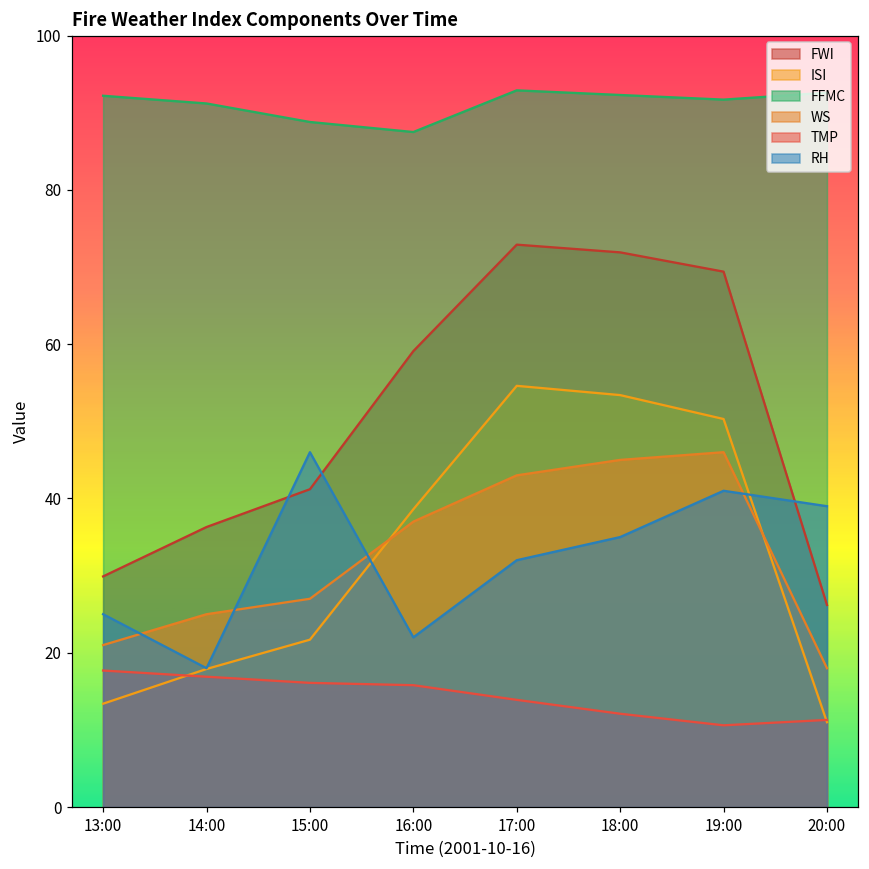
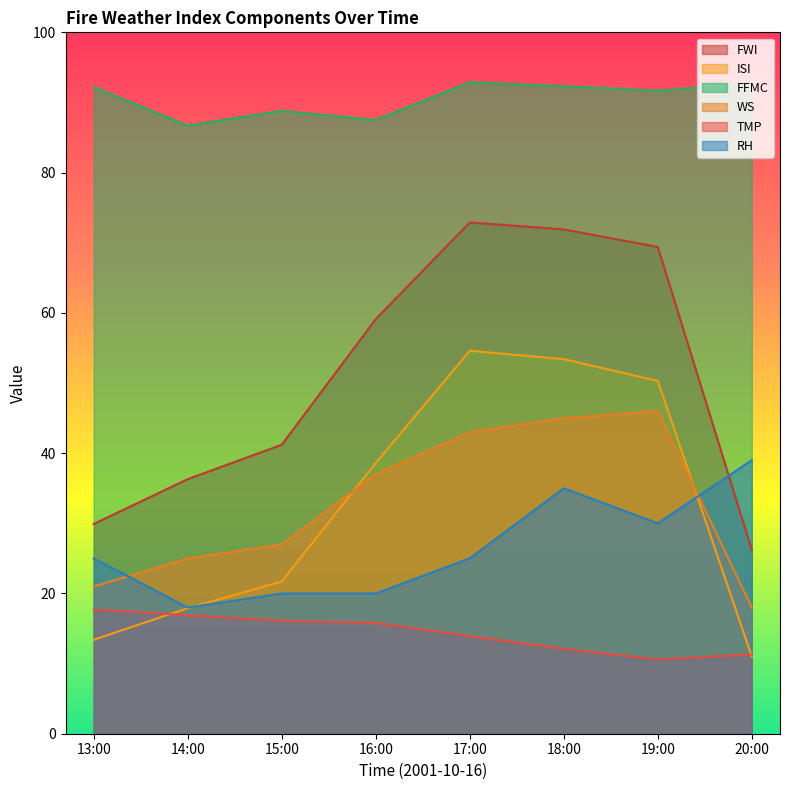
  {
    "FFMC": {
      "13:00": 92,
-     "14:00": 91,
+     "14:00": 87,
      "15:00": 89,
      "16:00": 88,
      "17:00": 93,
      "18:00": 92,
      "19:00": 92
    },
    "RH": {
      "13:00": 25,
-     "15:00": 46,
-     "16:00": 22,
-     "17:00": 32,
+     "15:00": 20,
+     "16:00": 20,
+     "17:00": 25,
      "18:00": 35,
-     "19:00": 41,
+     "19:00": 30,
      "20:00": 39
    }
  }
